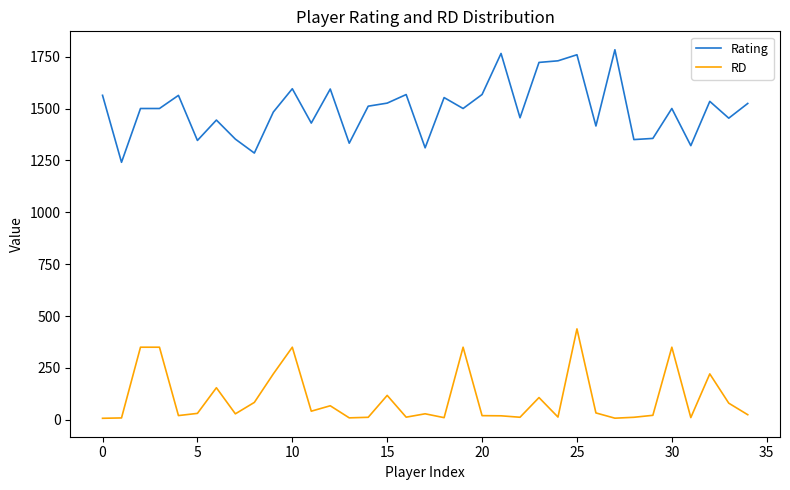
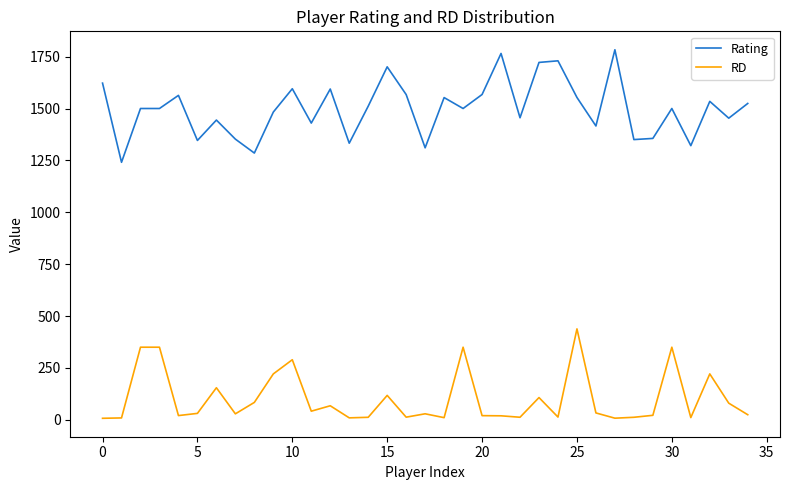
  {
    "Rating": {
-     "0": 1560,
+     "0": 1620,
      "5": 1350,
      "10": 1600,
-     "15": 1530,
+     "15": 1700,
      "20": 1570,
-     "25": 1760,
+     "25": 1550,
      "30": 1500
    },
    "RD": {
      "0": 10,
      "5": 30,
-     "10": 350,
+     "10": 290,
      "15": 120,
      "20": 20,
      "25": 440,
      "30": 350
    }
  }
